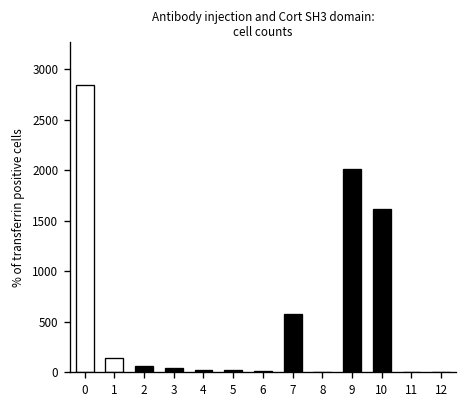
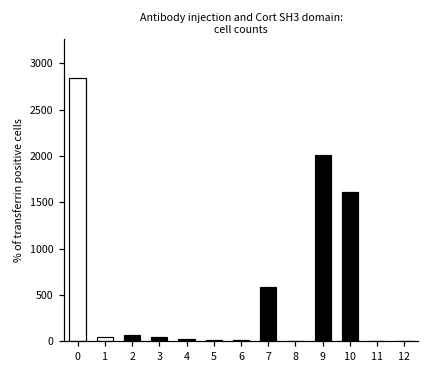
  {
    "0": 2800,
-   "1": 100,
+   "1": 0,
    "2": 100,
    "3": 0,
    "7": 600,
    "9": 2000,
    "10": 1600
  }
